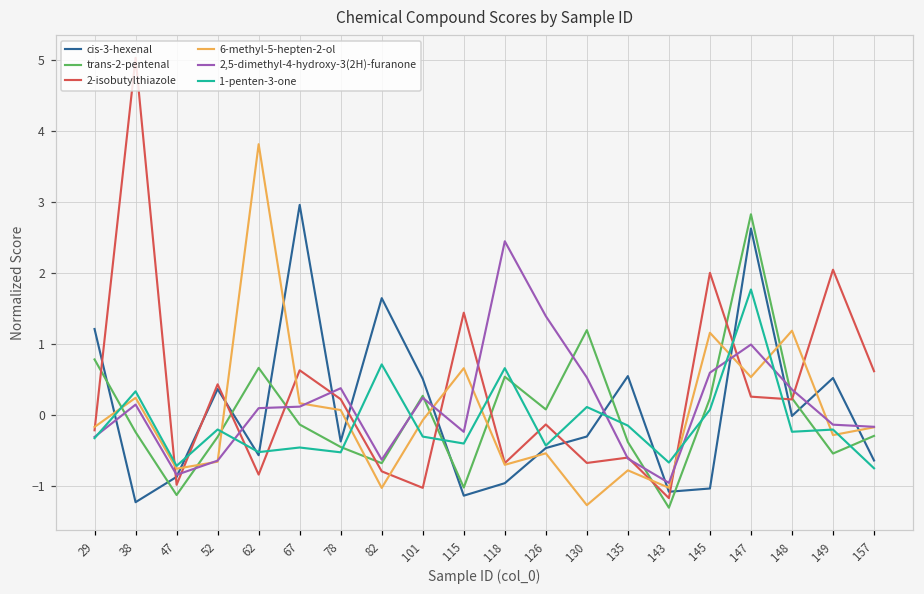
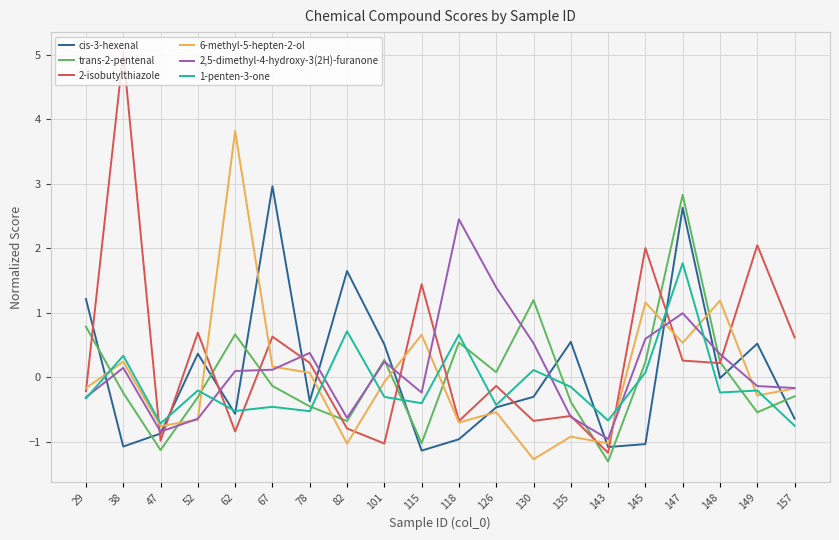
  {
    "cis-3-hexenal": {
      "29": 1.2,
-     "38": -1.2,
+     "38": -1.1,
      "52": 0.4,
      "62": -0.6,
      "67": 3.0,
      "78": -0.4,
      "82": 1.6,
      "101": 0.5,
      "115": -1.1,
      "118": -1.0,
      "130": -0.3,
      "135": 0.5,
      "143": -1.1,
      "145": -1.0,
      "147": 2.6,
      "148": 0.0,
      "149": 0.5,
      "157": -0.6
    },
    "trans-2-pentenal": {
      "29": 0.8,
      "38": -0.2,
      "47": -1.1,
      "52": -0.3,
      "62": 0.7,
      "67": -0.1,
      "78": -0.5,
      "82": -0.7,
      "115": -1.0,
      "118": 0.5,
      "126": 0.1,
      "130": 1.2,
      "135": -0.4,
      "143": -1.3,
      "145": 0.2,
      "147": 2.8,
      "149": -0.5,
      "157": -0.3
    },
    "2-isobutylthiazole": {
      "29": -0.2,
      "47": -1.0,
-     "52": 0.4,
+     "52": 0.7,
      "62": -0.8,
      "67": 0.6,
      "78": 0.2,
      "82": -0.8,
      "101": -1.0,
      "115": 1.4,
      "126": -0.1,
      "130": -0.7,
      "143": -1.2,
      "145": 2.0,
      "147": 0.3,
      "149": 2.0,
      "157": 0.6
    },
    "6-methyl-5-hepten-2-ol": {
      "29": -0.2,
      "38": 0.2,
      "47": -0.8,
      "62": 3.8,
      "67": 0.2,
      "78": 0.1,
      "82": -1.0,
      "101": -0.1,
      "115": 0.7,
      "126": -0.5,
      "130": -1.3,
-     "135": -0.8,
+     "135": -0.9,
      "143": -1.0,
      "145": 1.2,
      "147": 0.5,
      "148": 1.2,
      "149": -0.3
    },
    "2,5-dimethyl-4-hydroxy-3(2H)-furanone": {
      "38": 0.1,
      "62": 0.1,
      "67": 0.1,
      "78": 0.4,
      "82": -0.6,
      "115": -0.2,
      "118": 2.5,
      "126": 1.4,
      "130": 0.5,
      "143": -1.0,
      "145": 0.6,
      "147": 1.0,
      "148": 0.4,
      "149": -0.1
    },
    "1-penten-3-one": {
      "38": 0.3,
      "47": -0.7,
      "52": -0.2,
      "62": -0.5,
      "67": -0.5,
      "78": -0.5,
      "82": 0.7,
      "101": -0.3,
      "115": -0.4,
      "118": 0.7,
      "130": 0.1,
      "135": -0.1,
      "143": -0.7,
      "145": 0.1,
      "147": 1.8,
      "148": -0.2,
      "149": -0.2,
      "157": -0.8
    }
  }
